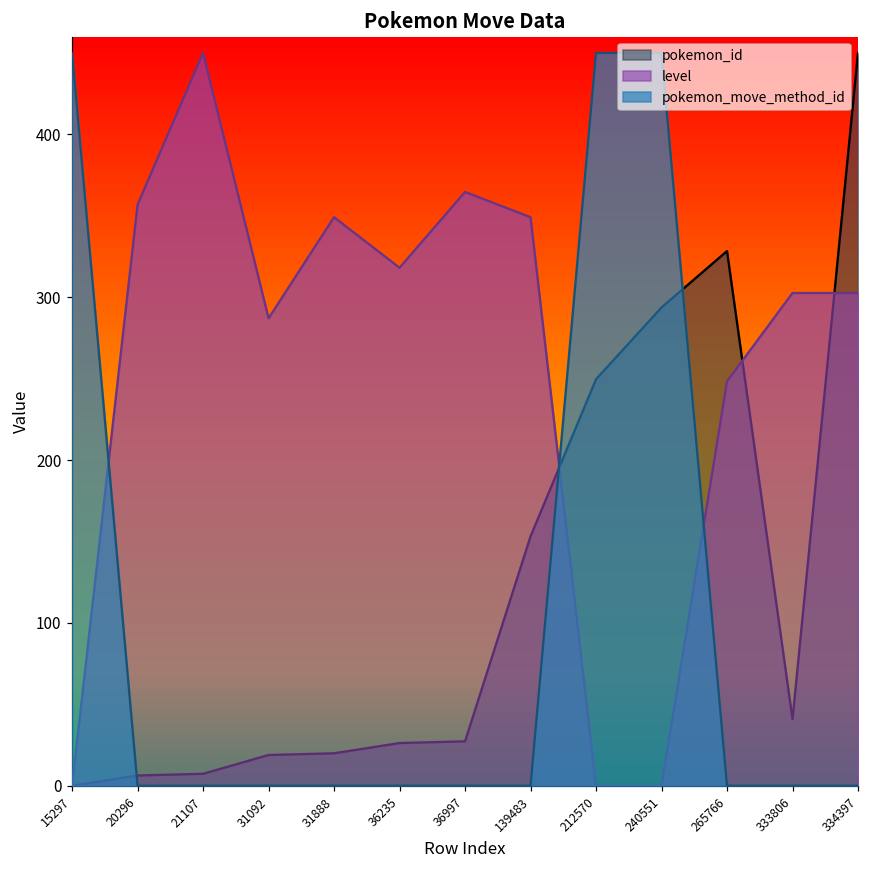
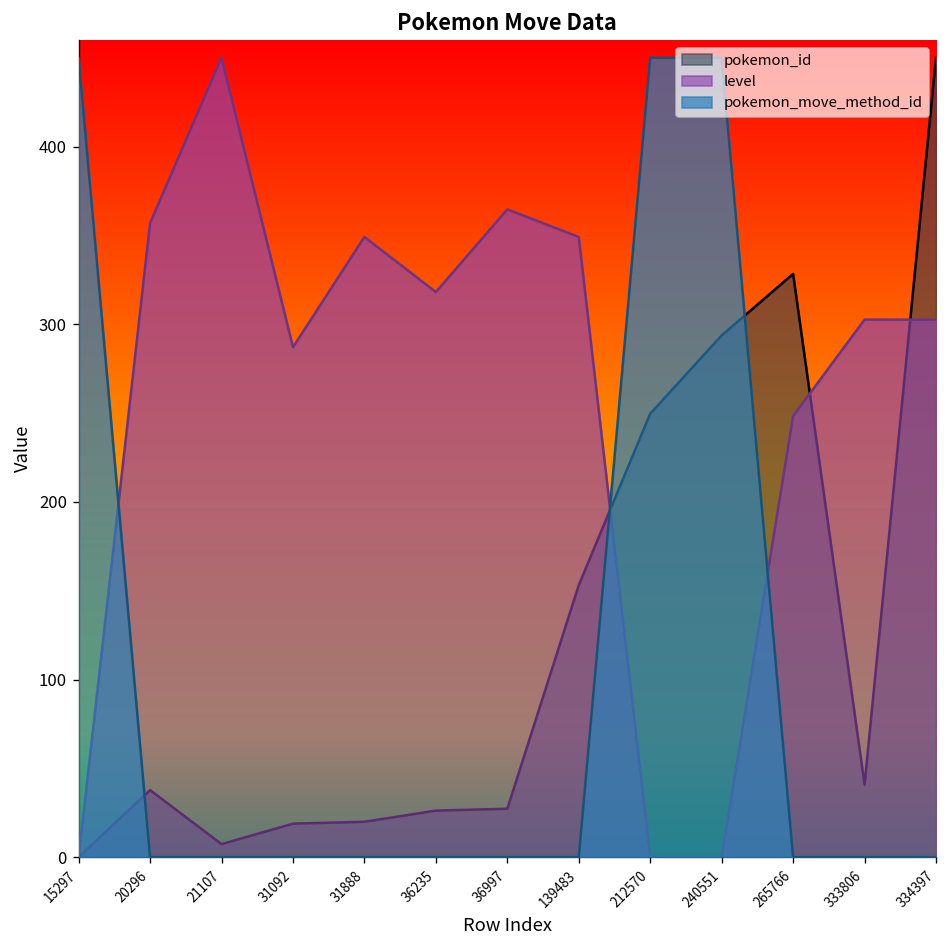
  {
    "pokemon_id": {
-     "20296": 6,
+     "20296": 38,
      "21107": 7,
      "31092": 19,
      "31888": 20,
      "36235": 26,
      "36997": 27,
      "139483": 153,
      "212570": 250,
      "240551": 294,
      "265766": 328,
      "333806": 41,
      "334397": 450
    },
    "level": {
      "20296": 357,
      "21107": 450,
      "31092": 287,
      "31888": 349,
      "36235": 318,
      "36997": 365,
      "139483": 349,
      "212570": 0,
      "240551": 0,
      "265766": 248,
      "333806": 303,
      "334397": 303
    },
    "pokemon_move_method_id": {
      "15297": 450,
      "20296": 0,
      "21107": 0,
      "31092": 0,
      "31888": 0,
      "36235": 0,
      "36997": 0,
      "139483": 0,
      "212570": 450,
      "265766": 0,
      "333806": 0,
      "334397": 0
    }
  }
